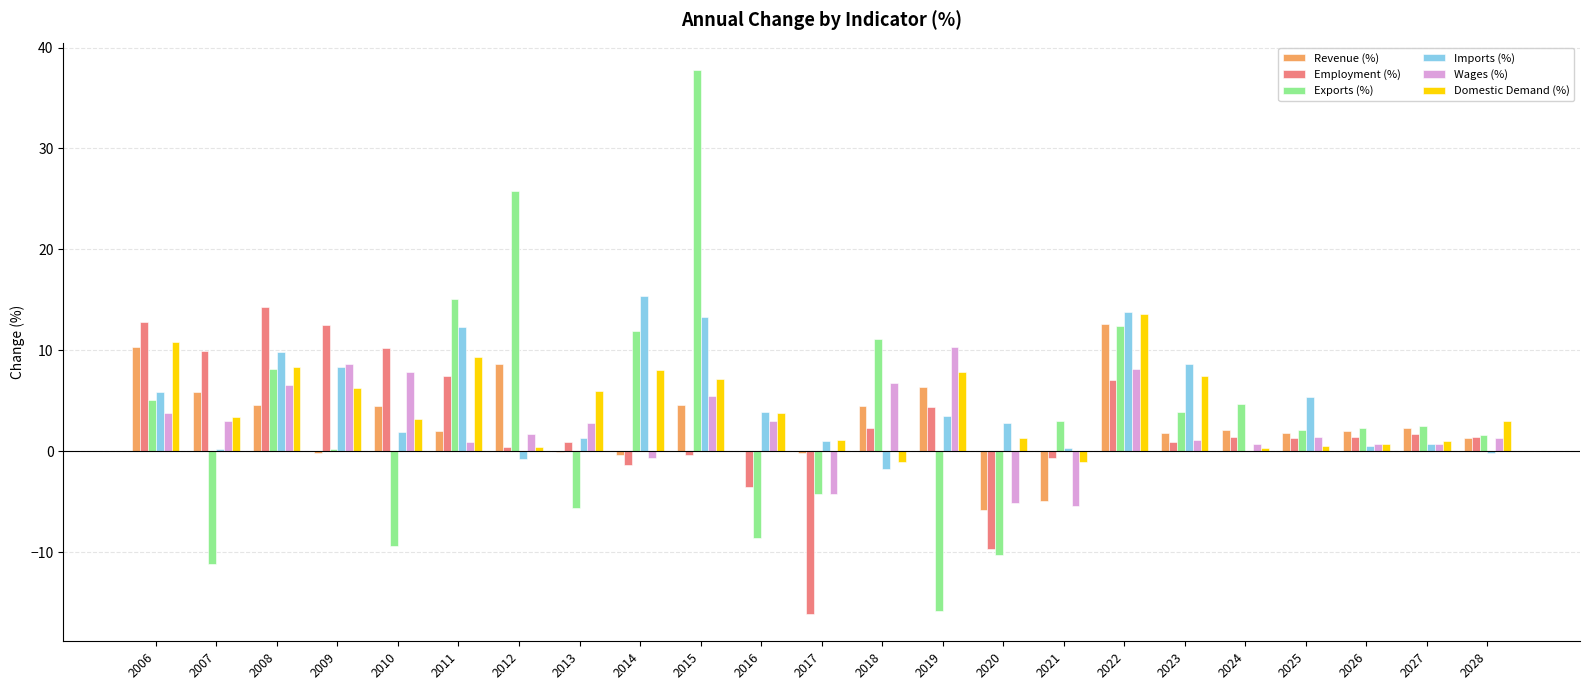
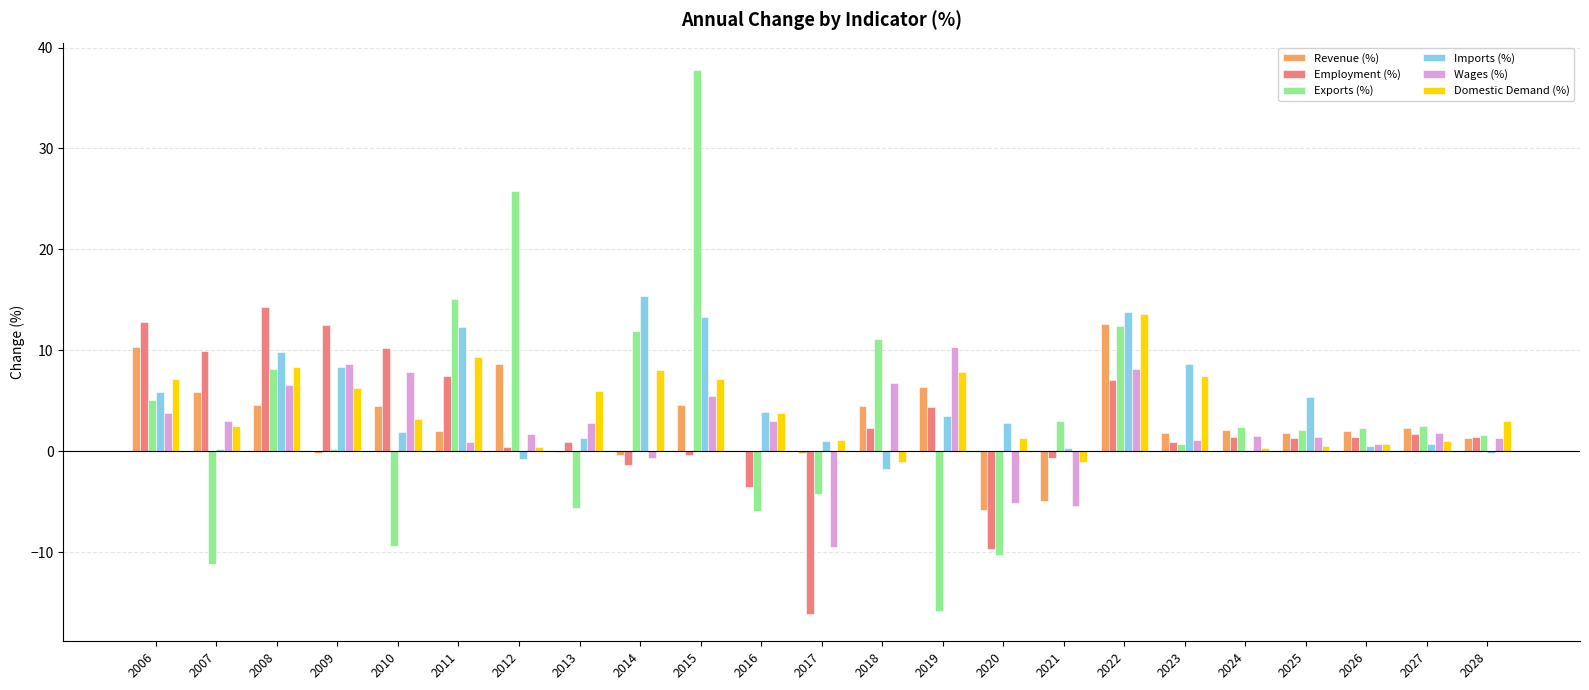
  {
    "Exports (%)": {
      "2006": 5.0,
      "2007": -11.2,
      "2008": 8.1,
      "2009": 0.3,
      "2010": -9.4,
      "2011": 15.1,
      "2012": 25.8,
      "2013": -5.6,
      "2014": 11.9,
      "2015": 37.8,
-     "2016": -8.6,
+     "2016": -5.9,
      "2017": -4.2,
      "2018": 11.1,
      "2019": -15.8,
      "2020": -10.3,
      "2021": 3.0,
      "2022": 12.4,
-     "2023": 3.9,
-     "2024": 4.7,
+     "2023": 0.8,
+     "2024": 2.5,
      "2025": 2.1,
      "2026": 2.3,
      "2027": 2.5,
      "2028": 1.6
    },
    "Imports (%)": {
      "2006": 5.9,
      "2008": 9.8,
      "2009": 8.4,
      "2010": 1.9,
      "2011": 12.3,
      "2012": -0.8,
      "2013": 1.3,
      "2014": 15.4,
      "2015": 13.3,
      "2016": 3.9,
      "2017": 1.1,
      "2018": -1.8,
      "2019": 3.5,
      "2020": 2.8,
      "2021": 0.3,
      "2022": 13.8,
      "2023": 8.6,
      "2025": 5.4,
      "2026": 0.5,
      "2027": 0.7
    },
    "Wages (%)": {
      "2006": 3.8,
      "2007": 3.0,
      "2008": 6.6,
      "2009": 8.6,
      "2010": 7.9,
      "2011": 1.0,
      "2012": 1.7,
      "2013": 2.8,
      "2014": -0.7,
      "2015": 5.5,
      "2016": 3.0,
-     "2017": -4.2,
+     "2017": -9.5,
      "2018": 6.8,
      "2019": 10.3,
      "2020": -5.1,
      "2021": -5.4,
      "2022": 8.1,
      "2023": 1.1,
-     "2024": 0.7,
+     "2024": 1.5,
      "2025": 1.4,
      "2026": 0.7,
-     "2027": 0.7,
+     "2027": 1.8,
      "2028": 1.4
    },
    "Domestic Demand (%)": {
-     "2006": 10.8,
-     "2007": 3.4,
+     "2006": 7.2,
+     "2007": 2.6,
      "2008": 8.3,
      "2009": 6.3,
      "2010": 3.2,
      "2011": 9.3,
      "2012": 0.4,
      "2013": 6.0,
      "2014": 8.0,
      "2015": 7.2,
      "2016": 3.8,
      "2017": 1.1,
      "2018": -1.1,
      "2019": 7.9,
      "2020": 1.3,
      "2021": -1.0,
      "2022": 13.6,
      "2023": 7.5,
      "2024": 0.4,
      "2025": 0.5,
      "2026": 0.7,
      "2027": 1.0,
      "2028": 3.0
    }
  }
